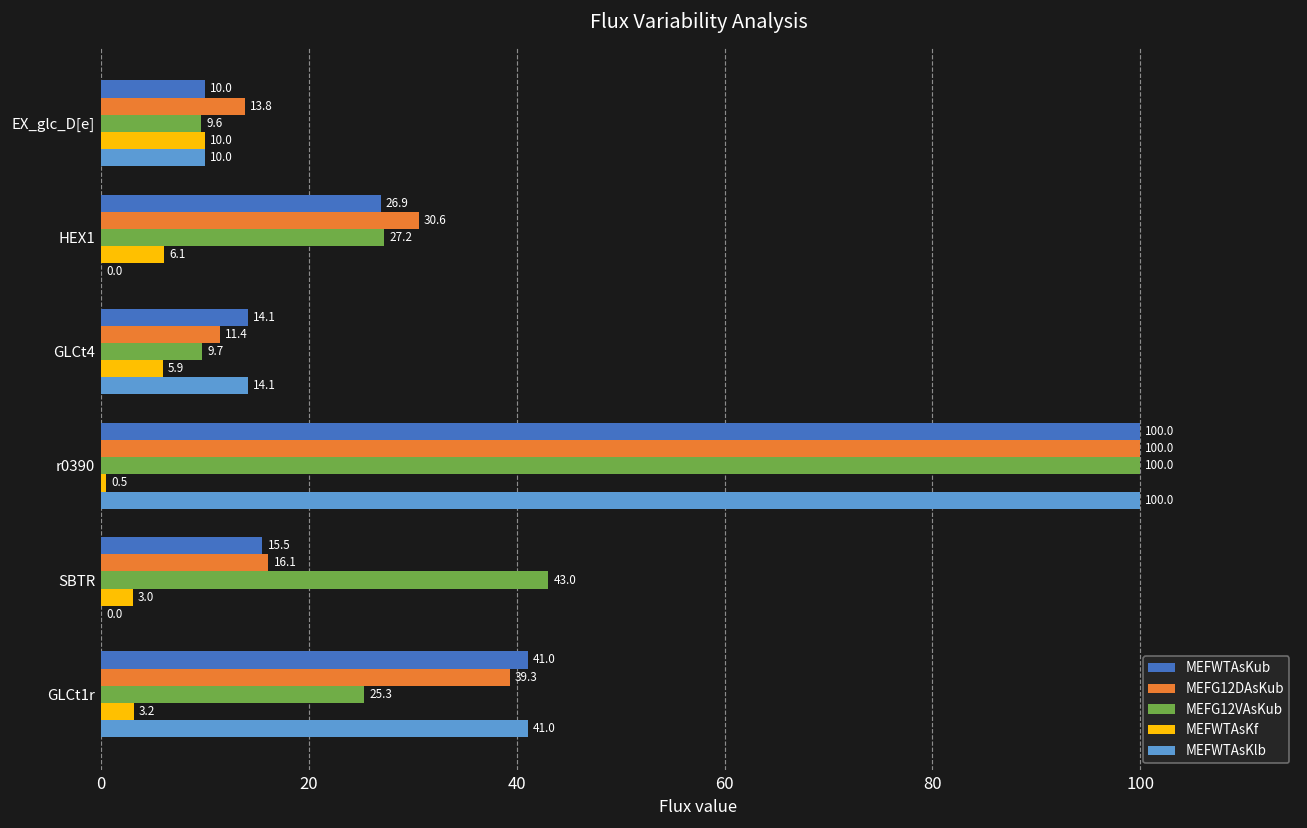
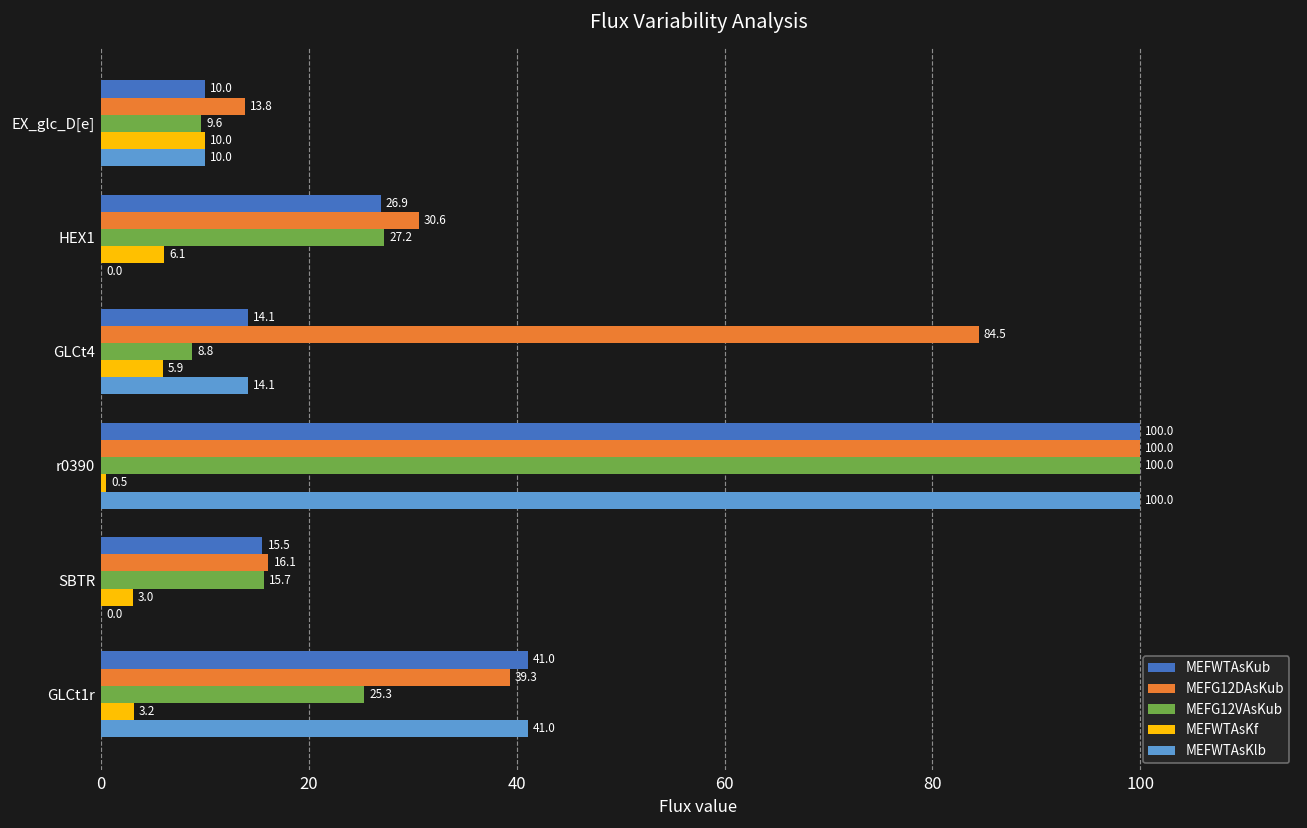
  {
    "MEFG12DAsKub": {
      "EX_glc_D[e]": 13.8,
      "HEX1": 30.6,
-     "GLCt4": 11.4,
+     "GLCt4": 84.5,
      "r0390": 100.0,
      "SBTR": 16.1,
      "GLCt1r": 39.3
    },
    "MEFG12VAsKub": {
      "EX_glc_D[e]": 9.6,
      "HEX1": 27.2,
-     "GLCt4": 9.7,
+     "GLCt4": 8.8,
      "r0390": 100.0,
-     "SBTR": 43.0,
+     "SBTR": 15.7,
      "GLCt1r": 25.3
    },
    "MEFWTAsKf": {
      "EX_glc_D[e]": 10.0,
      "HEX1": 6.1,
      "GLCt4": 5.9,
      "r0390": 0.5,
      "SBTR": 3.0,
      "GLCt1r": 3.2
    }
  }
